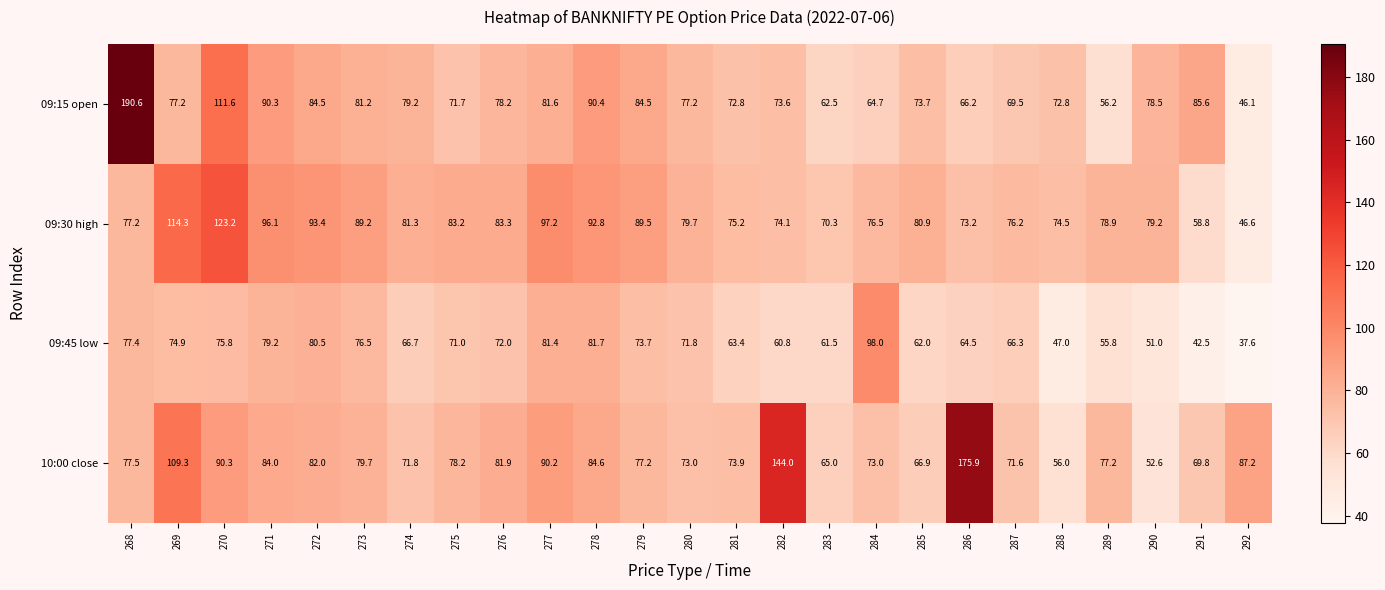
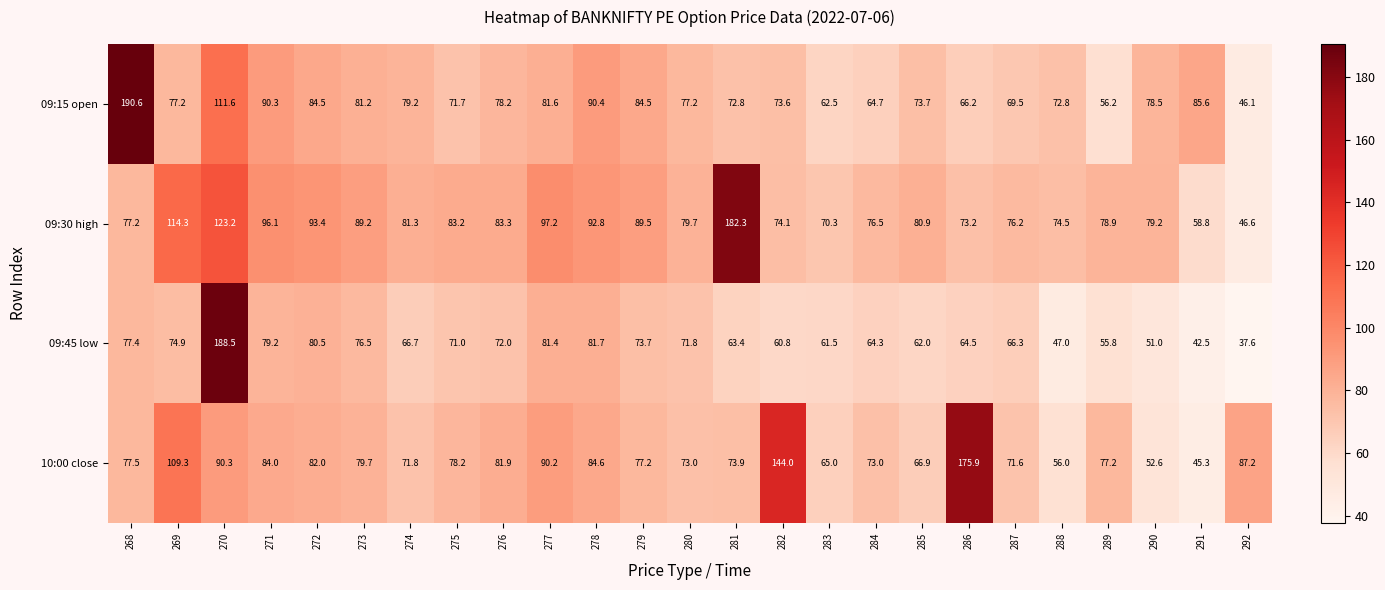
  {
    "09:15 open": {
      "268": 190.6,
      "269": 77.2,
      "270": 111.6,
      "271": 90.3,
      "272": 84.5,
      "273": 81.2,
      "274": 79.2,
      "275": 71.7,
      "276": 78.2,
      "277": 81.6,
      "278": 90.4,
      "279": 84.5,
      "280": 77.2,
      "281": 72.8,
      "282": 73.6,
      "283": 62.5,
      "284": 64.7,
      "285": 73.7,
      "286": 66.2,
      "287": 69.5,
      "288": 72.8,
      "289": 56.2,
      "290": 78.5,
      "291": 85.6,
      "292": 46.1
    },
    "09:30 high": {
      "268": 77.2,
      "269": 114.3,
      "270": 123.2,
      "271": 96.1,
      "272": 93.4,
      "273": 89.2,
      "274": 81.3,
      "275": 83.2,
      "276": 83.3,
      "277": 97.2,
      "278": 92.8,
      "279": 89.5,
      "280": 79.7,
-     "281": 75.2,
+     "281": 182.3,
      "282": 74.1,
      "283": 70.3,
      "284": 76.5,
      "285": 80.9,
      "286": 73.2,
      "287": 76.2,
      "288": 74.5,
      "289": 78.9,
      "290": 79.2,
      "291": 58.8,
      "292": 46.6
    },
    "09:45 low": {
      "268": 77.4,
      "269": 74.9,
-     "270": 75.8,
+     "270": 188.5,
      "271": 79.2,
      "272": 80.5,
      "273": 76.5,
      "274": 66.7,
      "275": 71.0,
      "276": 72.0,
      "277": 81.4,
      "278": 81.7,
      "279": 73.7,
      "280": 71.8,
      "281": 63.4,
      "282": 60.8,
      "283": 61.5,
-     "284": 98.0,
+     "284": 64.3,
      "285": 62.0,
      "286": 64.5,
      "287": 66.3,
      "288": 47.0,
      "289": 55.8,
      "290": 51.0,
      "291": 42.5,
      "292": 37.6
    },
    "10:00 close": {
      "268": 77.5,
      "269": 109.3,
      "270": 90.3,
      "271": 84.0,
      "272": 82.0,
      "273": 79.7,
      "274": 71.8,
      "275": 78.2,
      "276": 81.9,
      "277": 90.2,
      "278": 84.6,
      "279": 77.2,
      "280": 73.0,
      "281": 73.9,
      "282": 144.0,
      "283": 65.0,
      "284": 73.0,
      "285": 66.9,
      "286": 175.9,
      "287": 71.6,
      "288": 56.0,
      "289": 77.2,
      "290": 52.6,
-     "291": 69.8,
+     "291": 45.3,
      "292": 87.2
    }
  }
